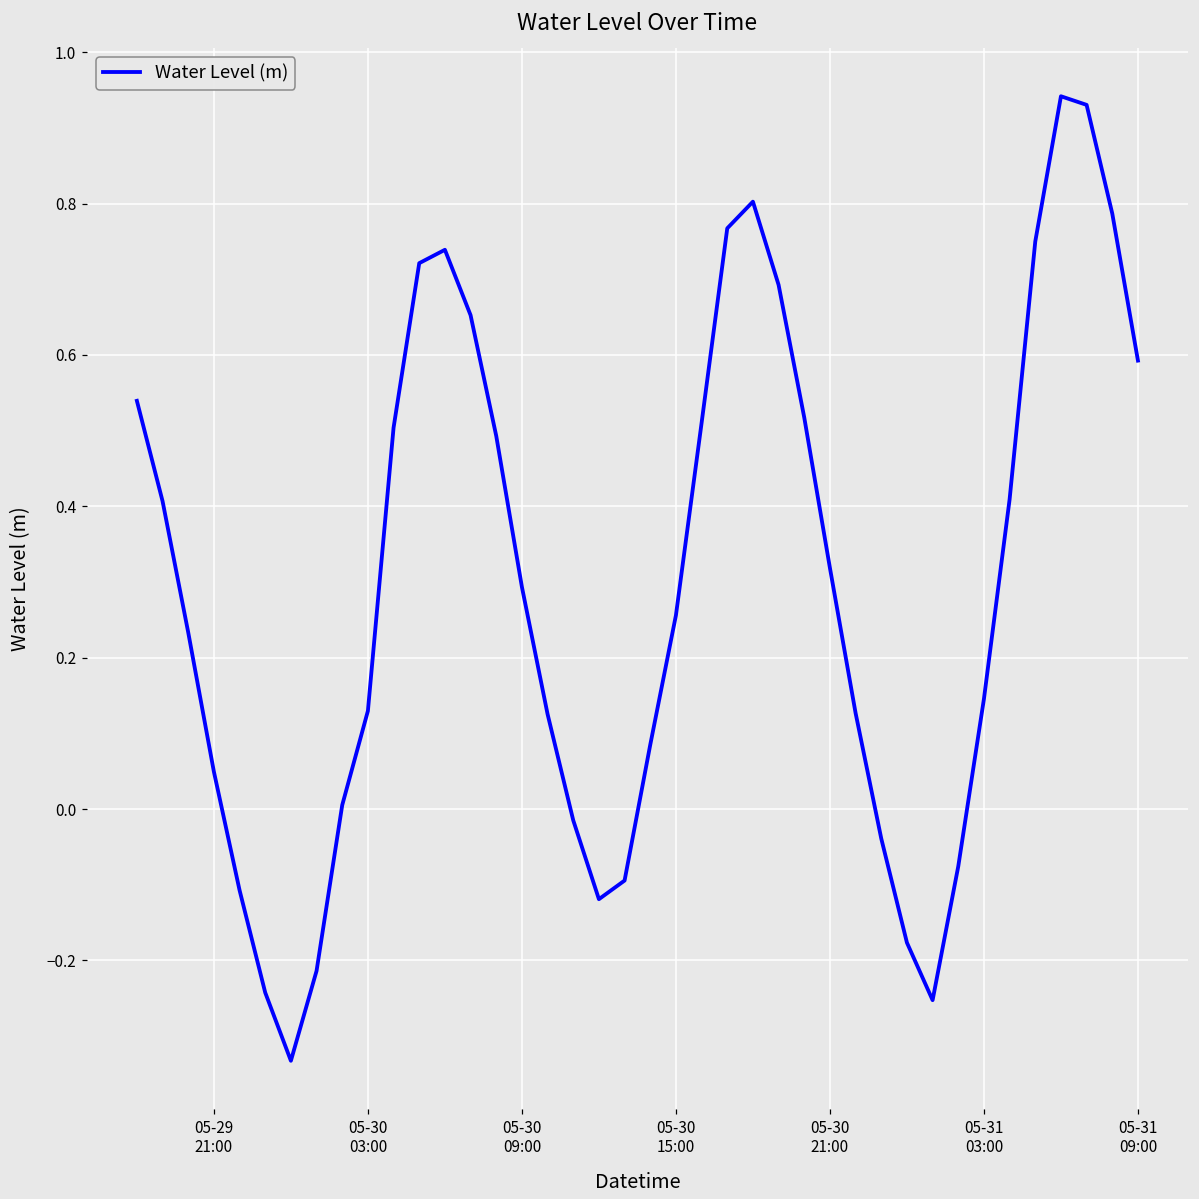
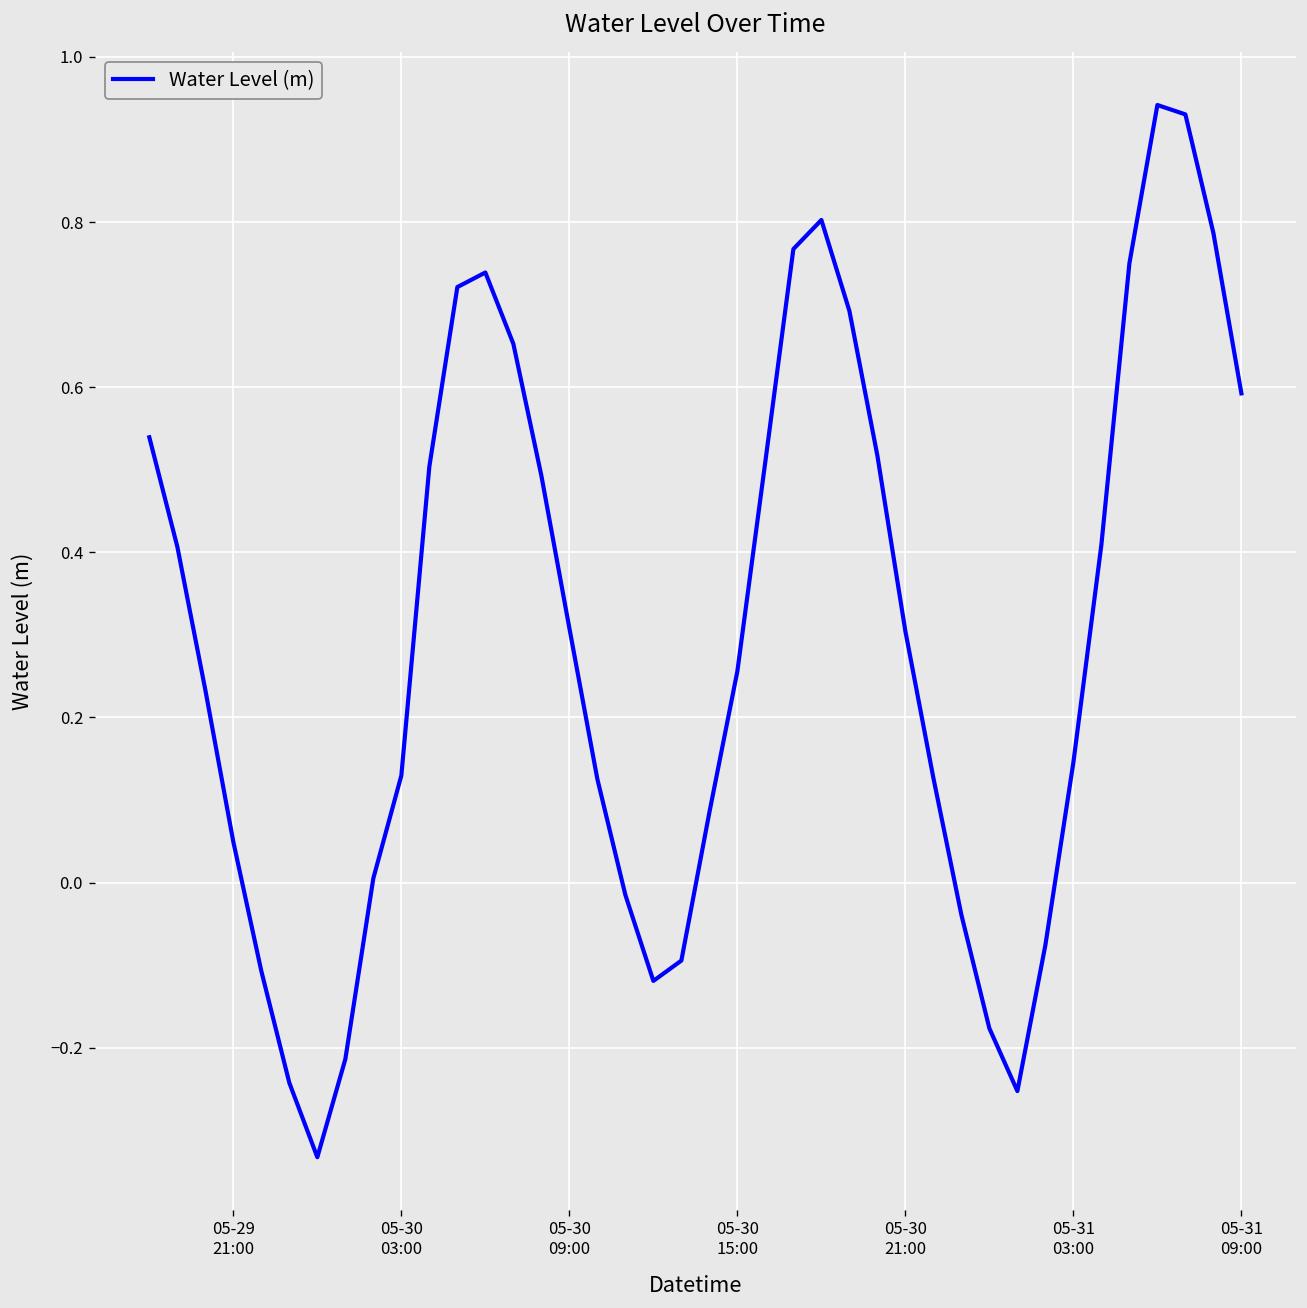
  {
    "05-29 21:00": 0.05,
    "05-30 03:00": 0.13,
-   "05-30 09:00": 0.29,
+   "05-30 09:00": 0.31,
    "05-30 15:00": 0.26,
-   "05-30 21:00": 0.32,
+   "05-30 21:00": 0.30,
    "05-31 03:00": 0.15,
    "05-31 09:00": 0.59
  }
